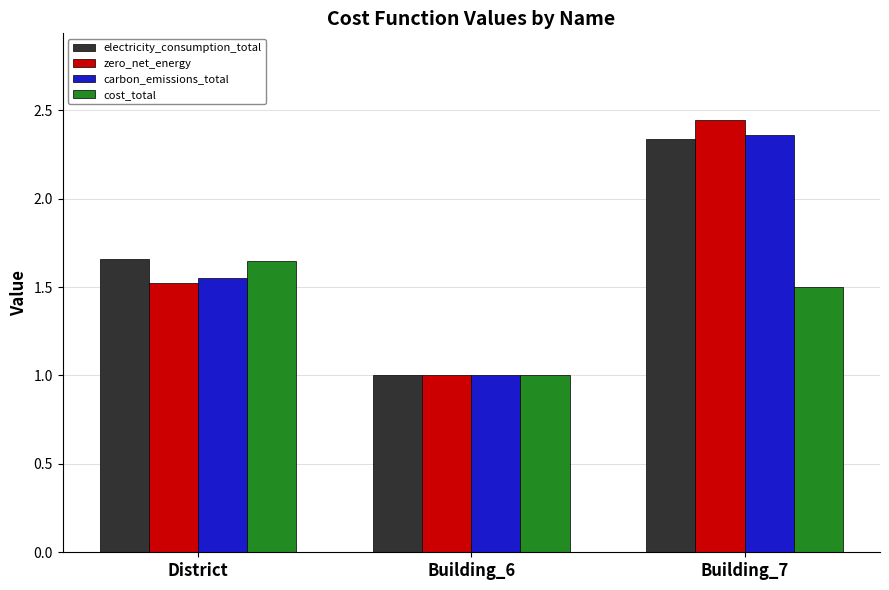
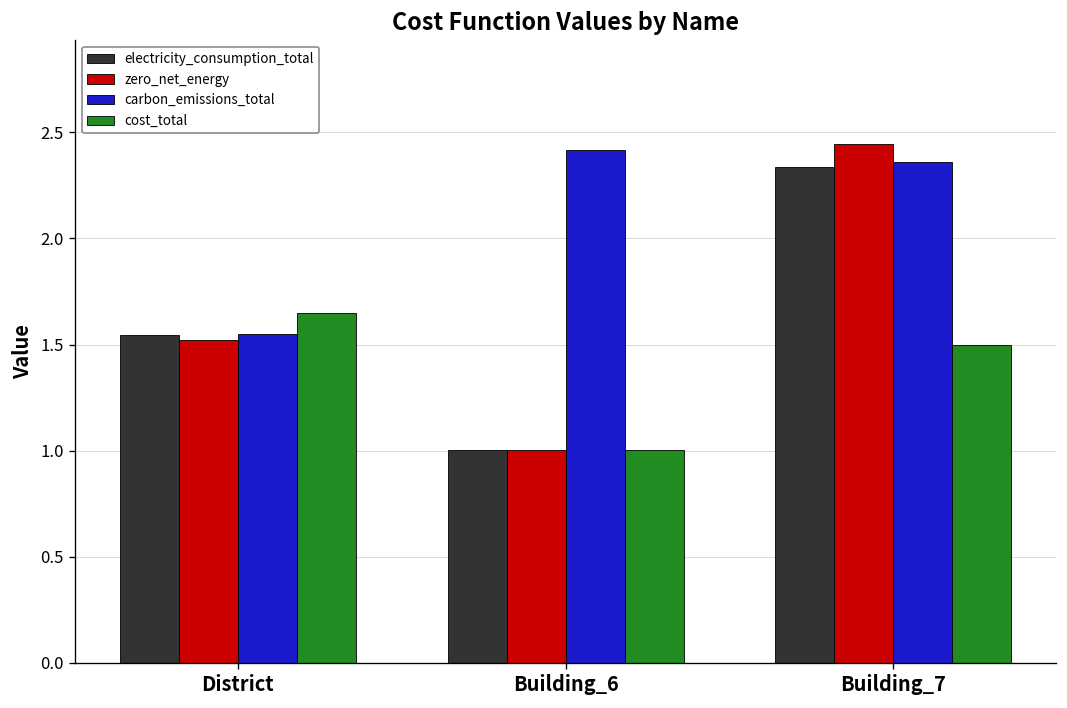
  {
    "electricity_consumption_total": {
-     "District": 1.66,
+     "District": 1.54,
      "Building_6": 1.00,
      "Building_7": 2.34
    },
    "zero_net_energy": {
      "District": 1.52,
      "Building_6": 1.01,
      "Building_7": 2.45
    },
    "carbon_emissions_total": {
      "District": 1.55,
-     "Building_6": 1.00,
+     "Building_6": 2.42,
      "Building_7": 2.36
    },
    "cost_total": {
      "District": 1.65,
      "Building_6": 1.00,
      "Building_7": 1.50
    }
  }
